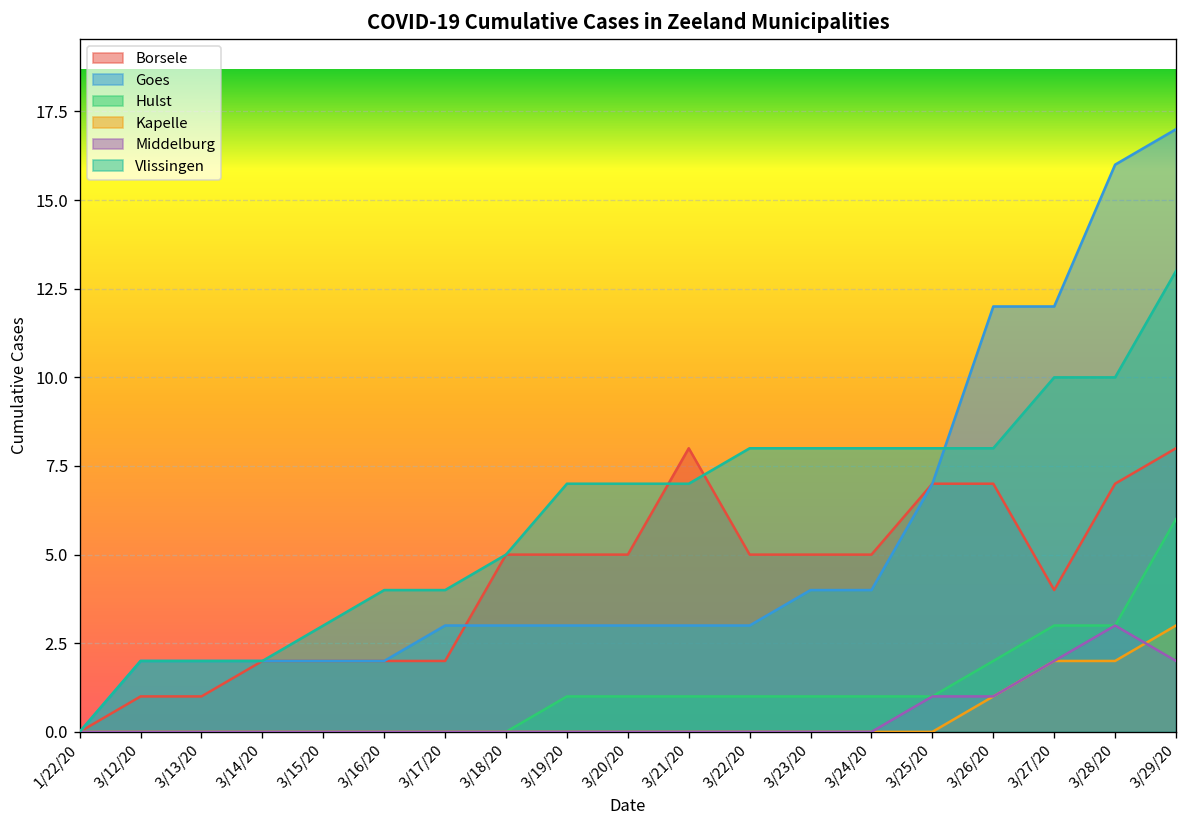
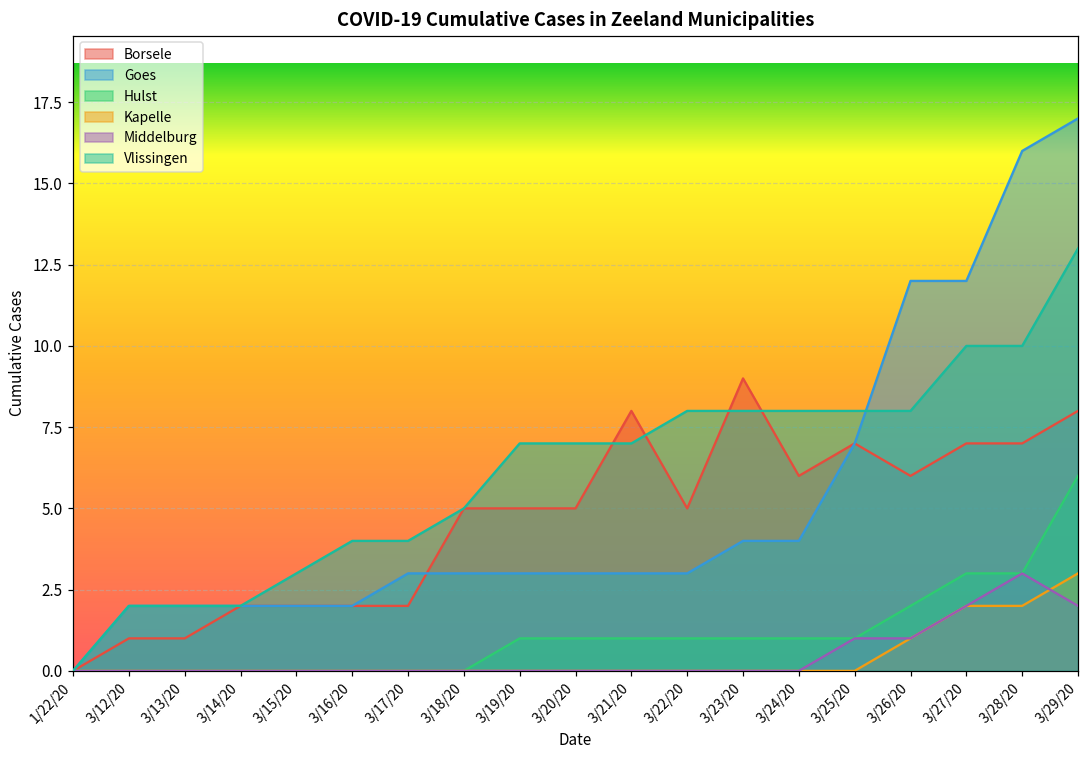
  {
    "Borsele": {
      "3/12/20": 1,
      "3/13/20": 1,
      "3/17/20": 2,
      "3/19/20": 5,
      "3/20/20": 5,
      "3/21/20": 8,
      "3/22/20": 5,
-     "3/23/20": 5,
-     "3/24/20": 5,
-     "3/26/20": 7,
-     "3/27/20": 4,
+     "3/23/20": 9,
+     "3/24/20": 6,
+     "3/26/20": 6,
+     "3/27/20": 7,
      "3/28/20": 7,
      "3/29/20": 8
    },
    "Kapelle": {
      "3/25/20": 0,
      "3/28/20": 2,
      "3/29/20": 3
    },
    "Middelburg": {
      "3/29/20": 2
    }
  }
